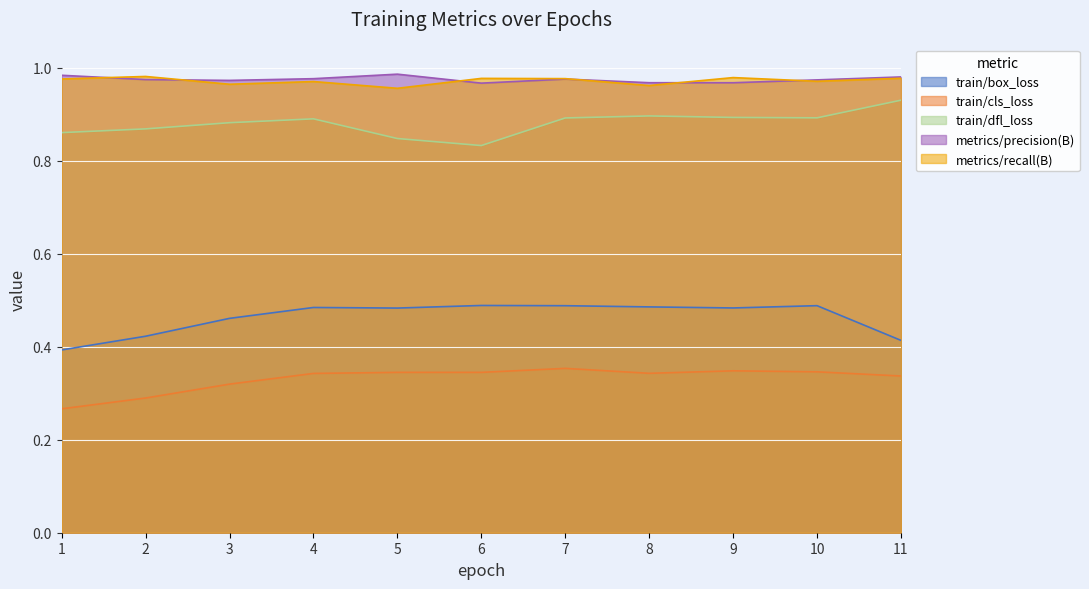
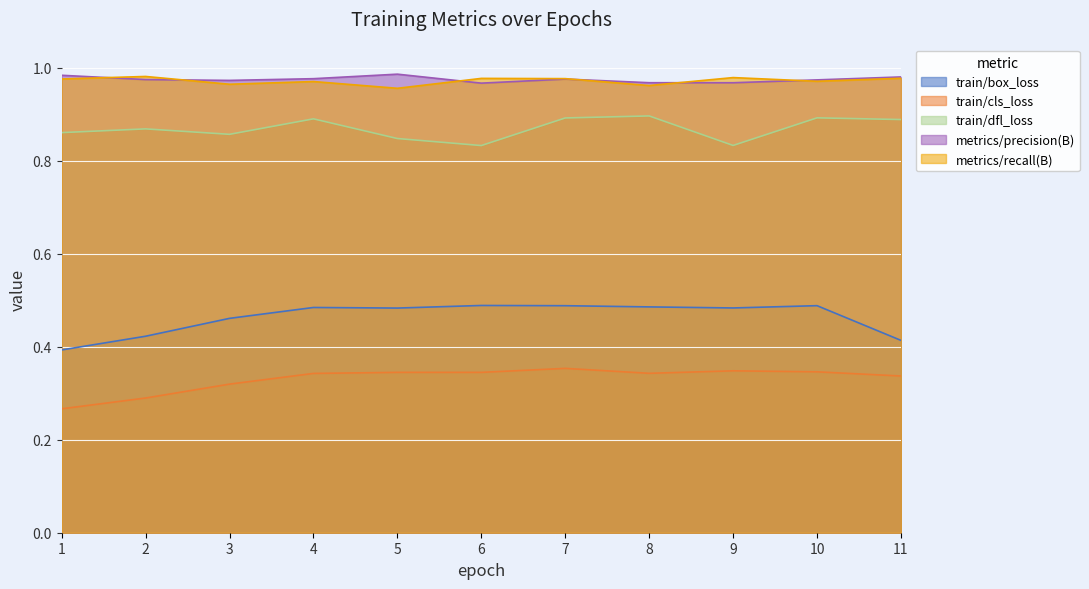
  {
    "train/box_loss": {
      "1": 0.39,
      "2": 0.42,
      "3": 0.46,
      "4": 0.48,
      "5": 0.48,
      "6": 0.49,
      "7": 0.49,
      "8": 0.49,
      "9": 0.48,
      "10": 0.49,
      "11": 0.41
    },
    "train/dfl_loss": {
      "1": 0.86,
      "2": 0.87,
-     "3": 0.88,
+     "3": 0.86,
      "4": 0.89,
      "5": 0.85,
      "6": 0.83,
      "7": 0.89,
      "8": 0.90,
-     "9": 0.89,
+     "9": 0.83,
      "10": 0.89,
-     "11": 0.93
+     "11": 0.89
    },
    "metrics/precision(B)": {
      "1": 0.98,
      "2": 0.97,
      "3": 0.97,
      "4": 0.98,
      "5": 0.99,
      "6": 0.97,
      "8": 0.97,
      "9": 0.97
    }
  }
